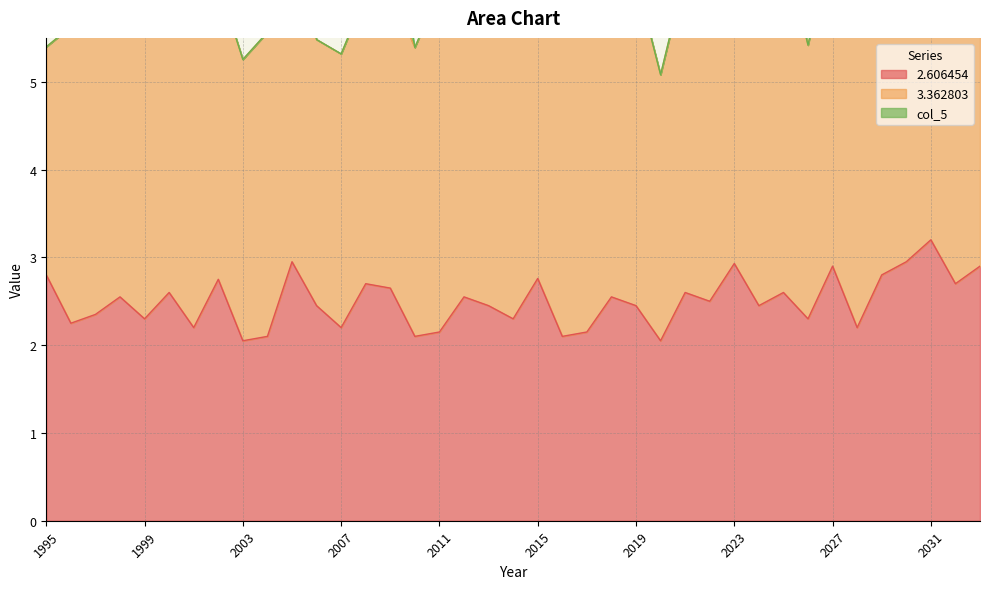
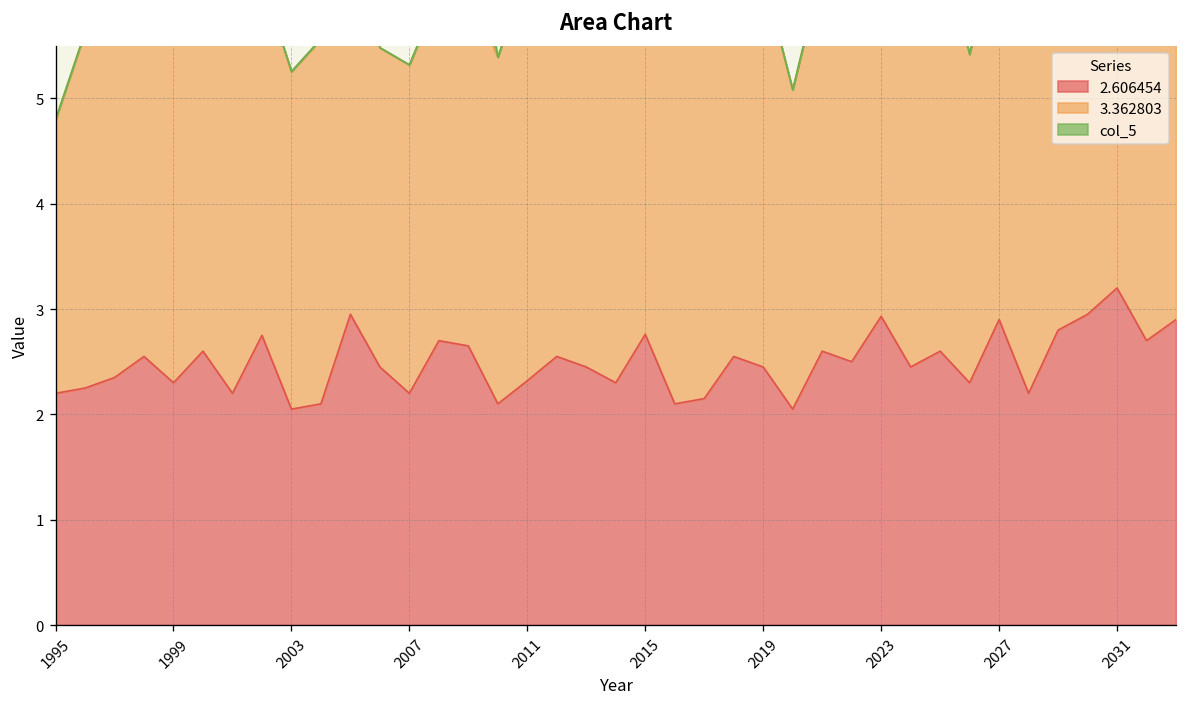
  {
    "2.606454": {
-     "1995": 2.8,
+     "1995": 2.2,
      "1999": 2.3,
      "2003": 2.1,
      "2007": 2.2,
-     "2011": 2.2,
+     "2011": 2.3,
      "2015": 2.8,
      "2019": 2.5,
      "2023": 2.9,
      "2027": 2.9,
      "2031": 3.2
    }
  }
